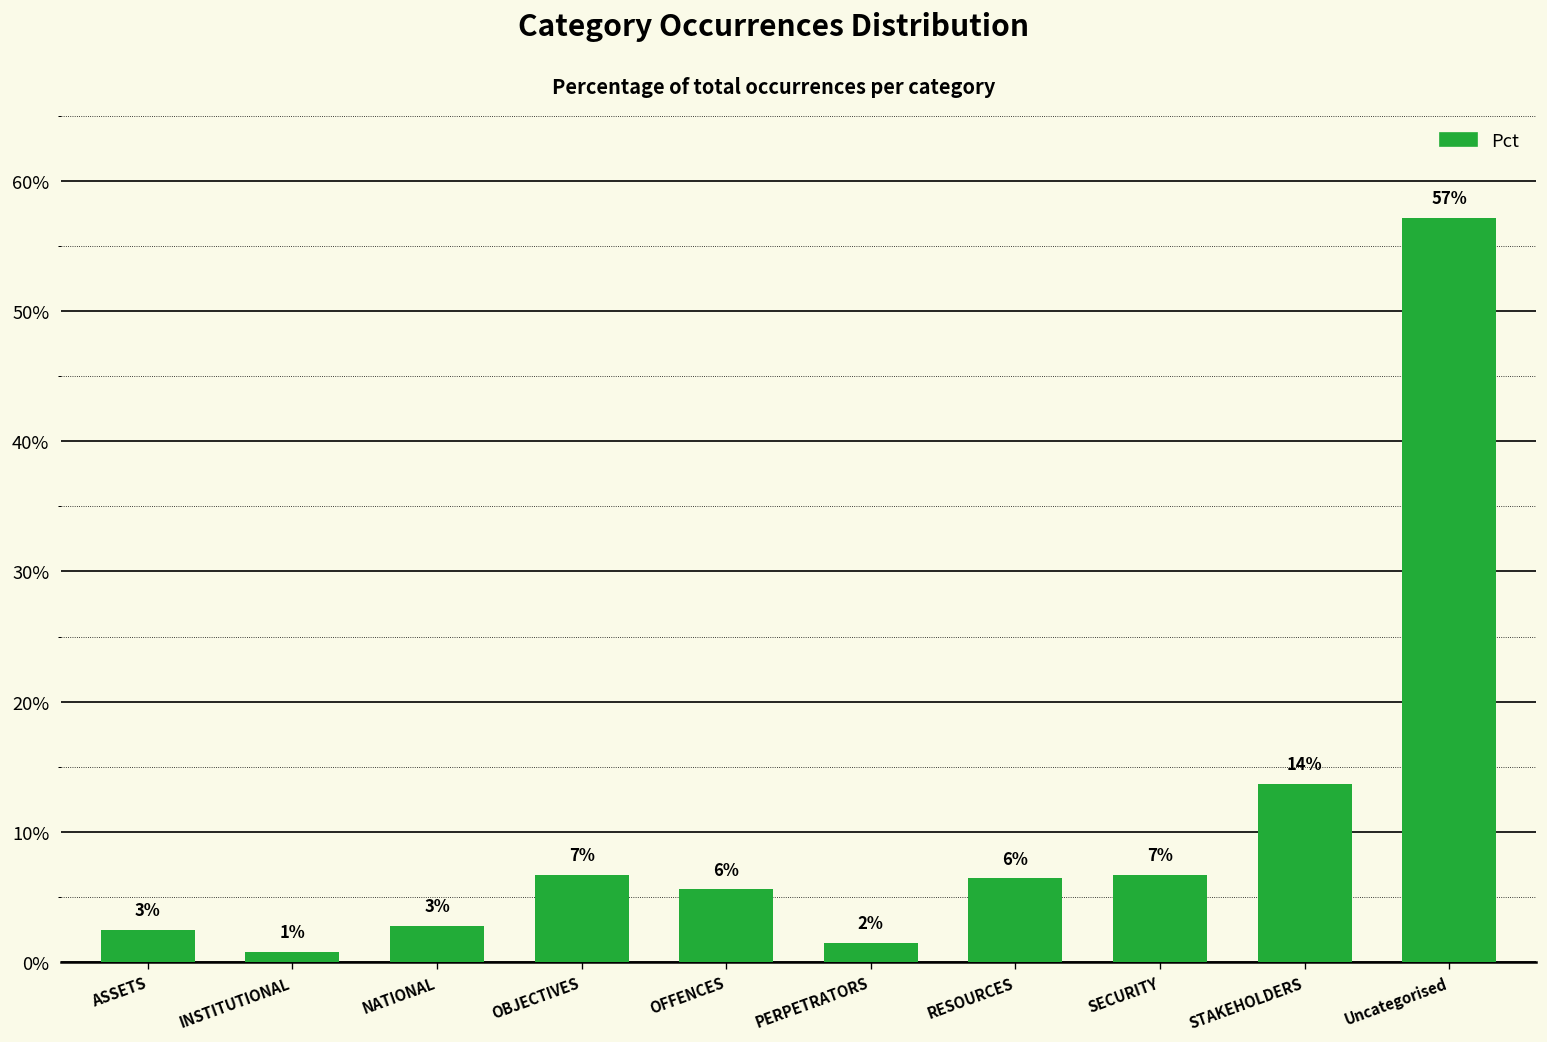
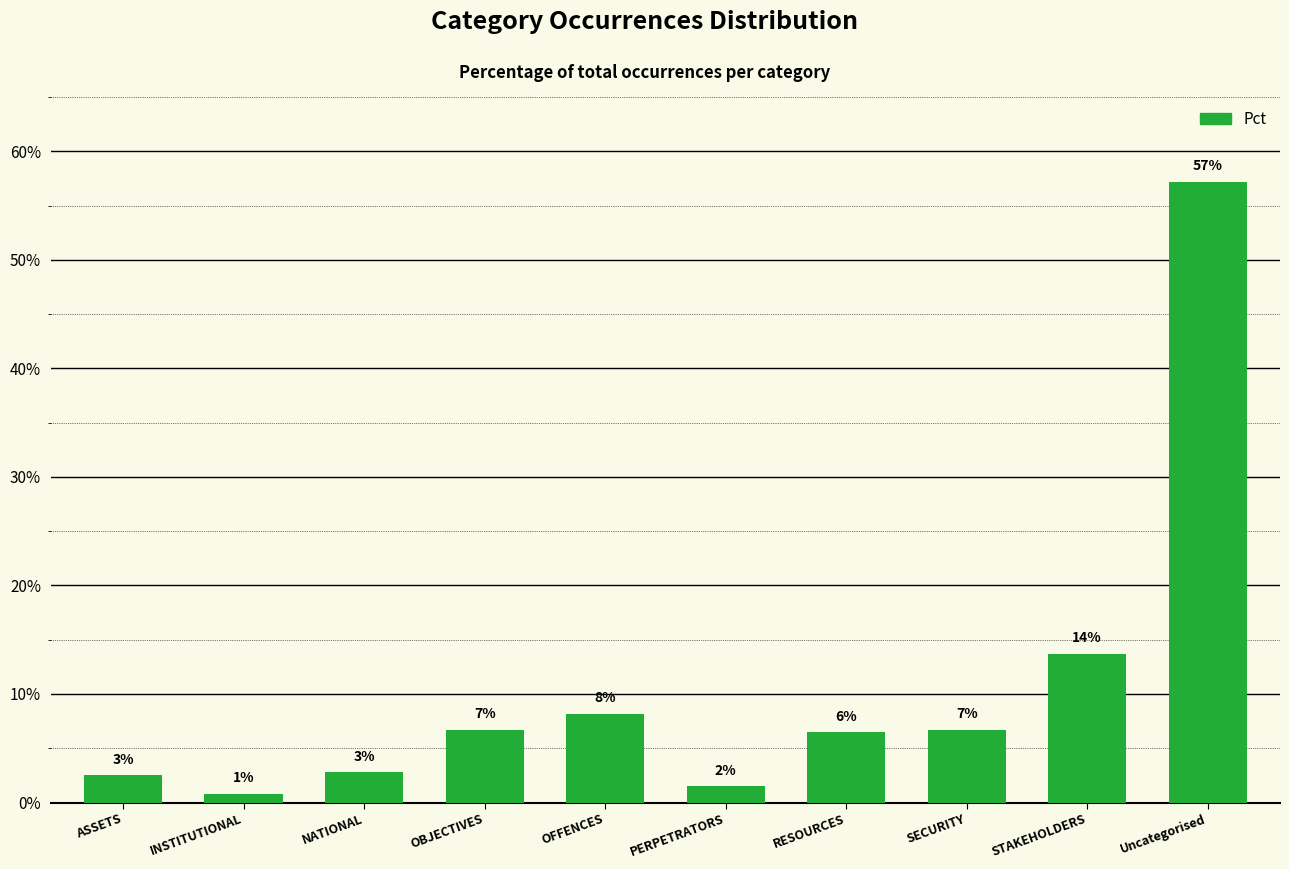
  {
    "ASSETS": "3%",
    "INSTITUTIONAL": "1%",
    "NATIONAL": "3%",
    "OBJECTIVES": "7%",
-   "OFFENCES": "6%",
+   "OFFENCES": "8%",
    "PERPETRATORS": "2%",
    "RESOURCES": "6%",
    "SECURITY": "7%",
    "STAKEHOLDERS": "14%",
    "Uncategorised": "57%"
  }
